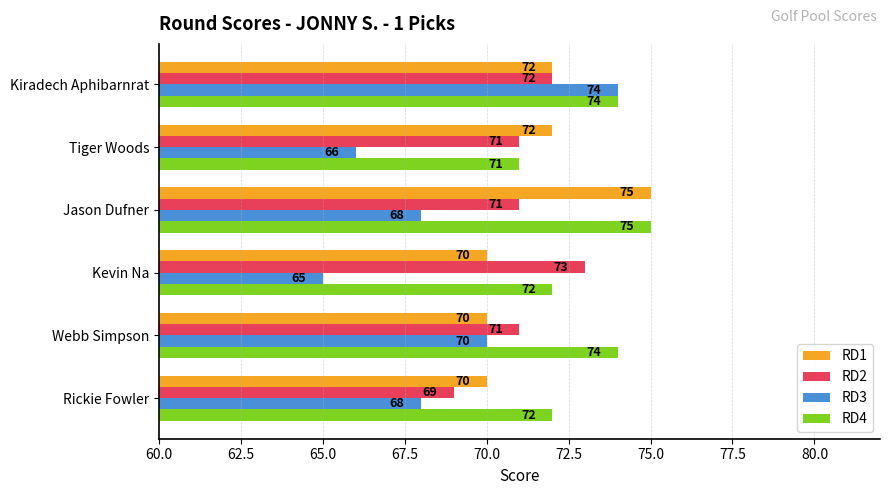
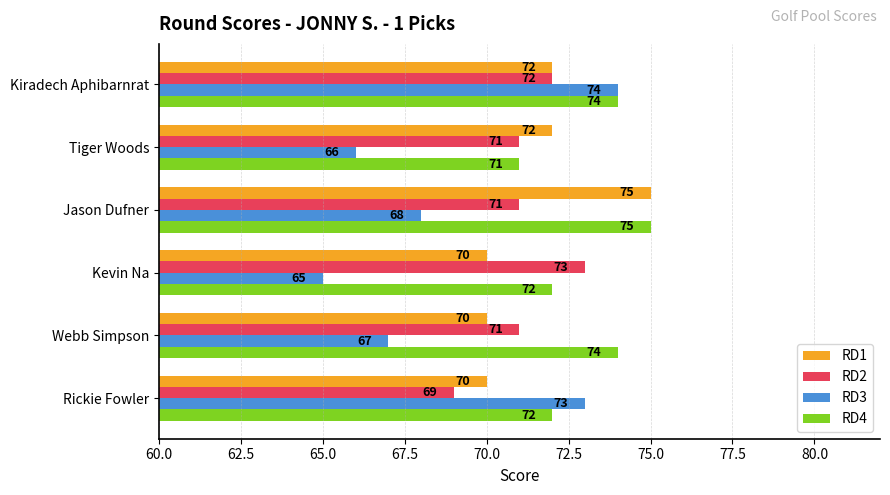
  {
    "RD1": {
      "Kiradech Aphibarnrat": 72,
      "Tiger Woods": 72,
      "Jason Dufner": 75,
      "Kevin Na": 70,
      "Webb Simpson": 70,
      "Rickie Fowler": 70
    },
    "RD2": {
      "Kiradech Aphibarnrat": 72,
      "Tiger Woods": 71,
      "Jason Dufner": 71,
      "Kevin Na": 73,
      "Webb Simpson": 71,
      "Rickie Fowler": 69
    },
    "RD3": {
      "Kiradech Aphibarnrat": 74,
      "Tiger Woods": 66,
      "Jason Dufner": 68,
      "Kevin Na": 65,
-     "Webb Simpson": 70,
-     "Rickie Fowler": 68
+     "Webb Simpson": 67,
+     "Rickie Fowler": 73
    },
    "RD4": {
      "Kiradech Aphibarnrat": 74,
      "Tiger Woods": 71,
      "Jason Dufner": 75,
      "Kevin Na": 72,
      "Webb Simpson": 74,
      "Rickie Fowler": 72
    }
  }
